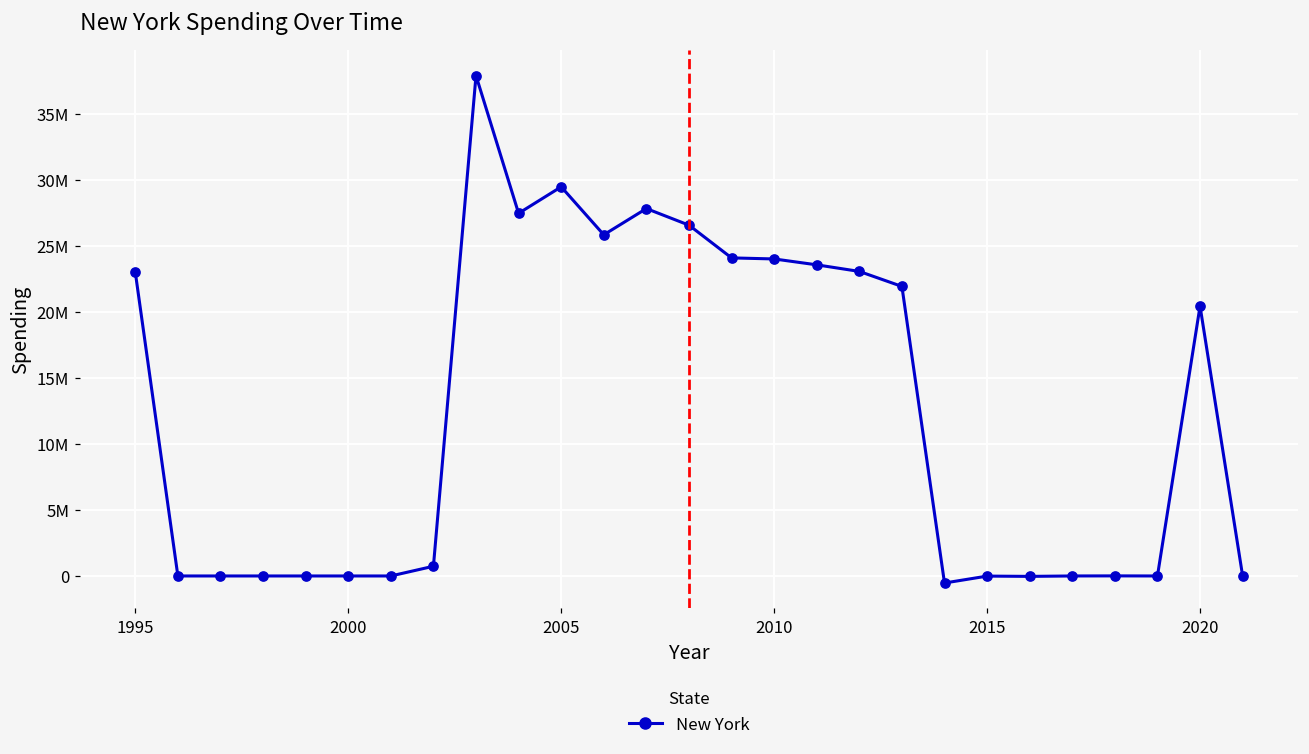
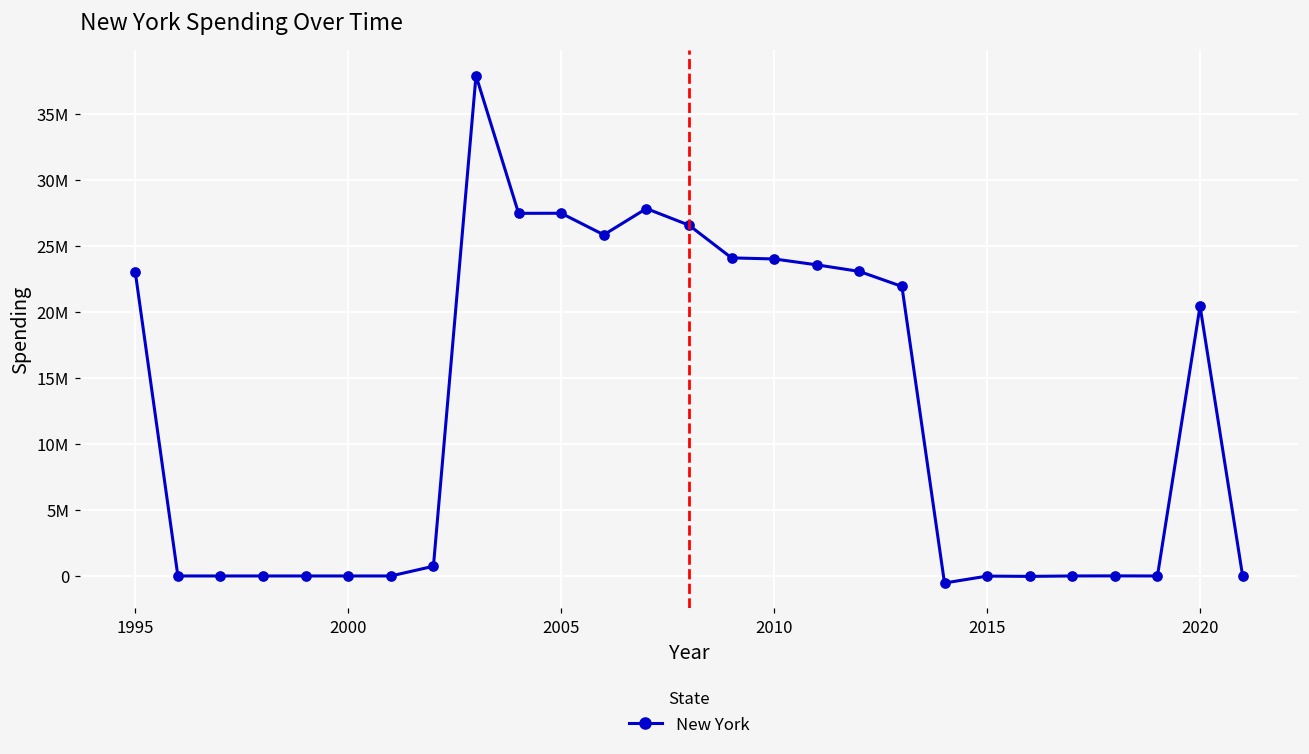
  {
    "1995": 23000000,
    "2000": 0,
-   "2005": 29500000,
+   "2005": 27500000,
    "2010": 24000000,
    "2015": 0,
    "2020": 20400000
  }
